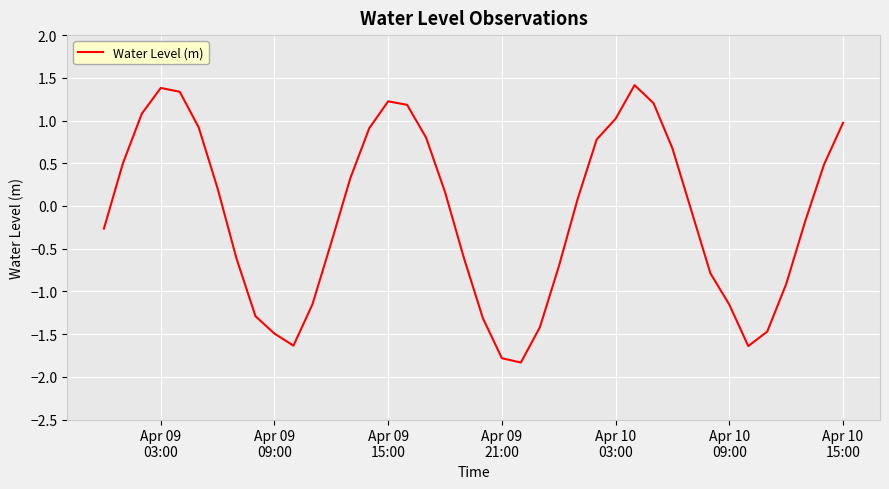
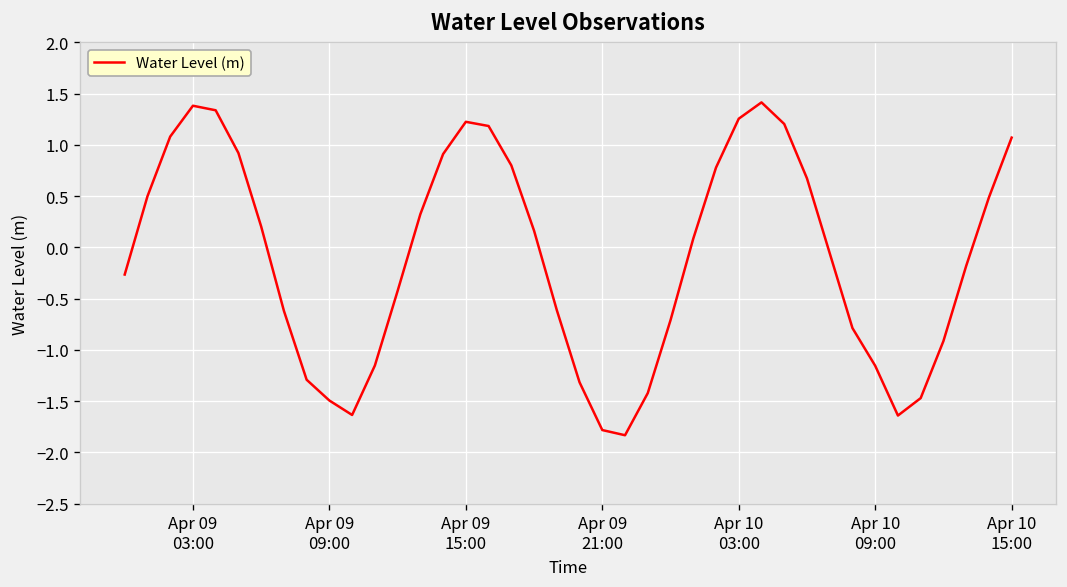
  {
    "Apr 09 03:00": 1.4,
    "Apr 09 09:00": -1.5,
    "Apr 09 15:00": 1.2,
    "Apr 09 21:00": -1.8,
-   "Apr 10 03:00": 1.0,
+   "Apr 10 03:00": 1.3,
    "Apr 10 09:00": -1.2,
-   "Apr 10 15:00": 1.0
+   "Apr 10 15:00": 1.1
  }
